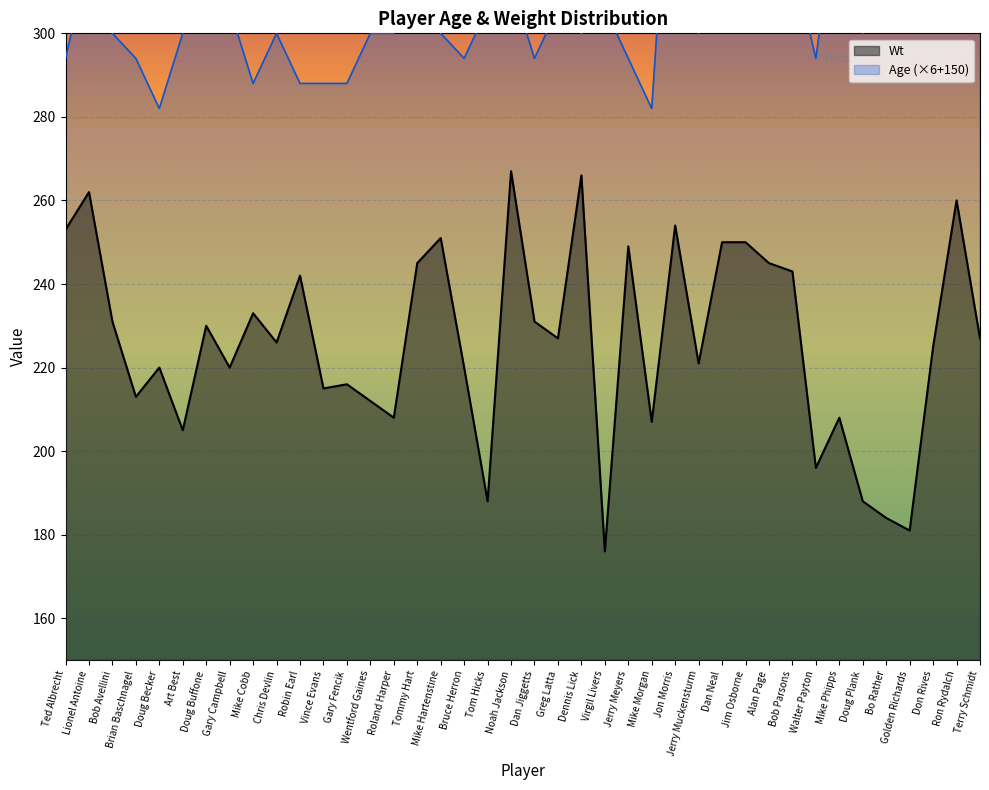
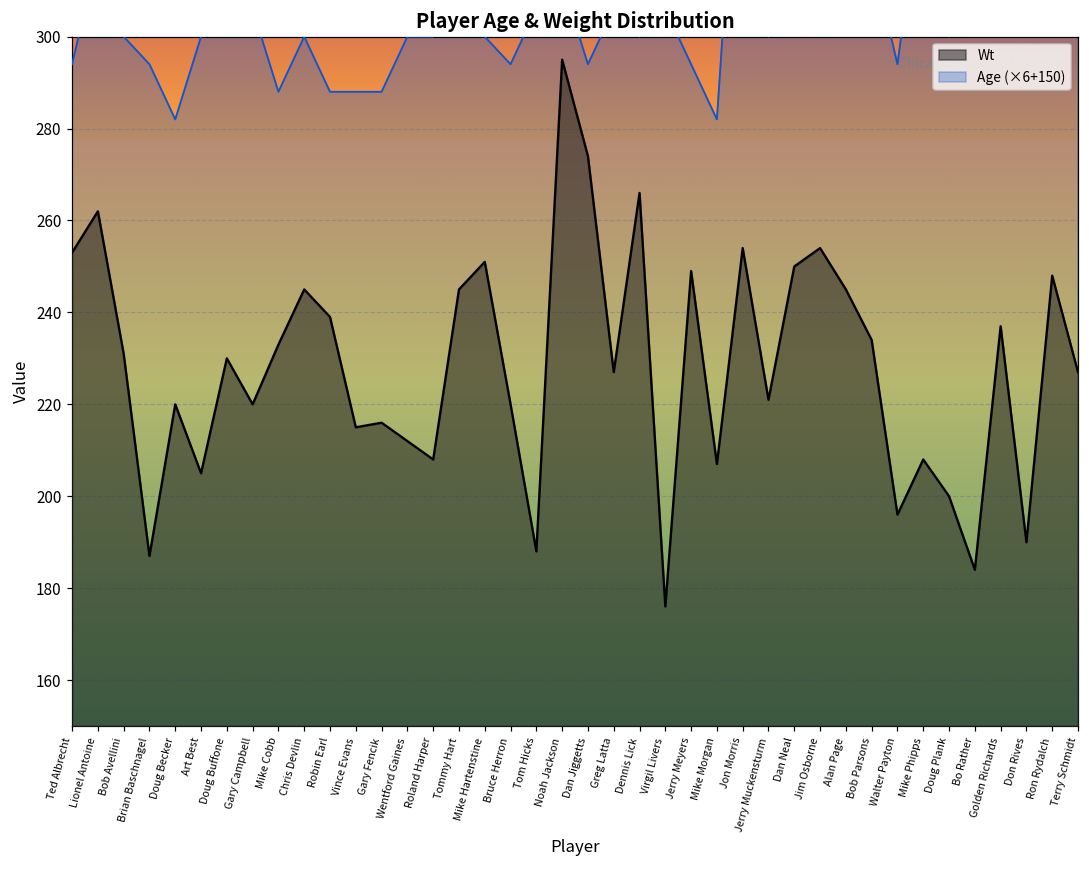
  {
    "Wt": {
      "Ted Albrecht": 253,
      "Lionel Antoine": 262,
      "Bob Avellini": 231,
-     "Brian Baschnagel": 213,
+     "Brian Baschnagel": 187,
      "Doug Becker": 220,
      "Art Best": 205,
      "Doug Buffone": 230,
      "Gary Campbell": 220,
      "Mike Cobb": 233,
-     "Chris Devlin": 226,
-     "Robin Earl": 242,
+     "Chris Devlin": 245,
+     "Robin Earl": 239,
      "Vince Evans": 215,
      "Gary Fencik": 216,
      "Wentford Gaines": 212,
      "Roland Harper": 208,
      "Tommy Hart": 245,
      "Mike Hartenstine": 251,
      "Bruce Herron": 220,
      "Tom Hicks": 188,
-     "Noah Jackson": 267,
-     "Dan Jiggetts": 231,
+     "Noah Jackson": 295,
+     "Dan Jiggetts": 274,
      "Greg Latta": 227,
      "Dennis Lick": 266,
      "Virgil Livers": 176,
      "Jerry Meyers": 249,
      "Mike Morgan": 207,
      "Jon Morris": 254,
      "Jerry Muckensturm": 221,
      "Dan Neal": 250,
-     "Jim Osborne": 250,
+     "Jim Osborne": 254,
      "Alan Page": 245,
-     "Bob Parsons": 243,
+     "Bob Parsons": 234,
      "Walter Payton": 196,
      "Mike Phipps": 208,
-     "Doug Plank": 188,
+     "Doug Plank": 200,
      "Bo Rather": 184,
-     "Golden Richards": 181,
-     "Don Rives": 225,
-     "Ron Rydalch": 260,
+     "Golden Richards": 237,
+     "Don Rives": 190,
+     "Ron Rydalch": 248,
      "Terry Schmidt": 227
    },
    "Age (×6+150)": {
      "Ted Albrecht": 294,
      "Bob Avellini": 300,
      "Brian Baschnagel": 294,
      "Doug Becker": 282,
      "Art Best": 300,
      "Mike Cobb": 288,
      "Chris Devlin": 300,
      "Robin Earl": 288,
      "Vince Evans": 288,
      "Gary Fencik": 288,
      "Wentford Gaines": 300,
      "Roland Harper": 300,
      "Mike Hartenstine": 300,
      "Bruce Herron": 294,
      "Dan Jiggetts": 294,
      "Dennis Lick": 300,
      "Jerry Meyers": 294,
      "Mike Morgan": 282,
      "Jerry Muckensturm": 300,
      "Doug Plank": 300
    }
  }
